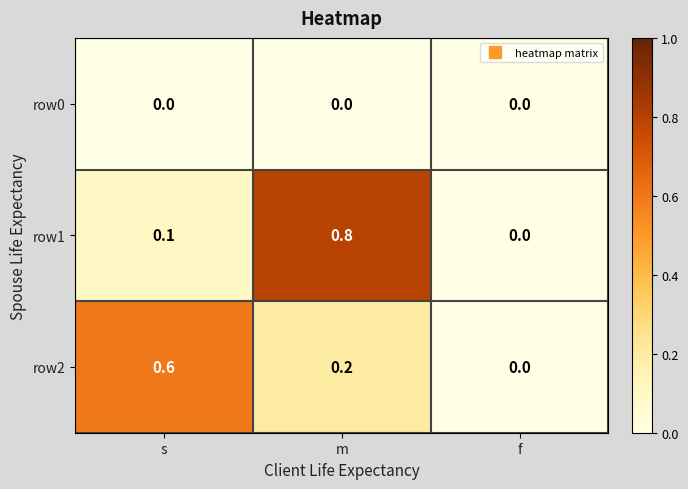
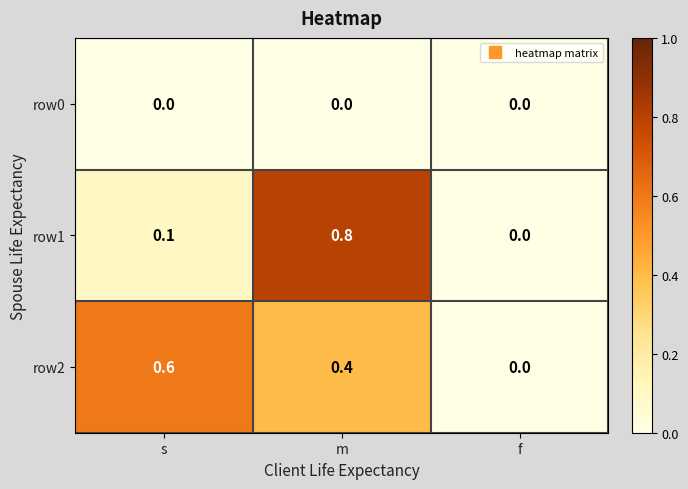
  {
    "row0": {
      "s": 0.0,
      "m": 0.0,
      "f": 0.0
    },
    "row1": {
      "s": 0.1,
      "m": 0.8,
      "f": 0.0
    },
    "row2": {
      "s": 0.6,
-     "m": 0.2,
+     "m": 0.4,
      "f": 0.0
    }
  }
